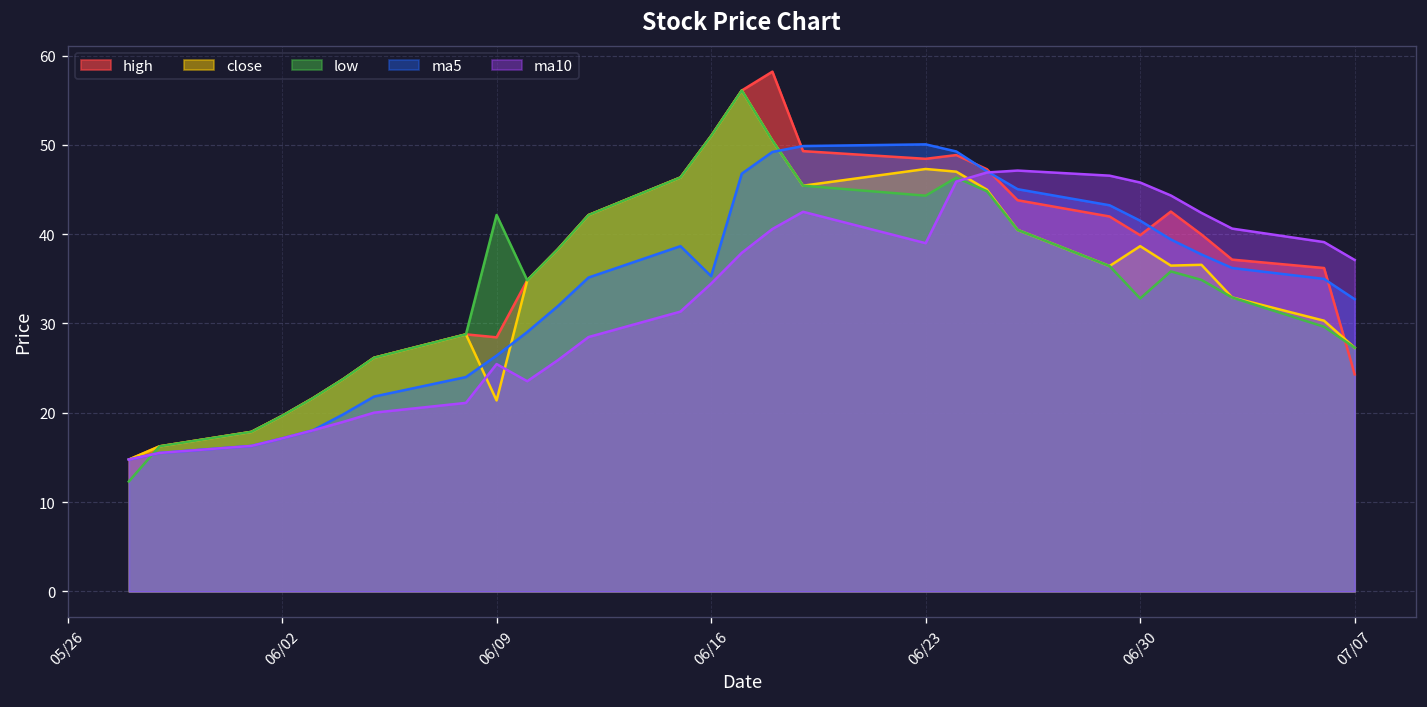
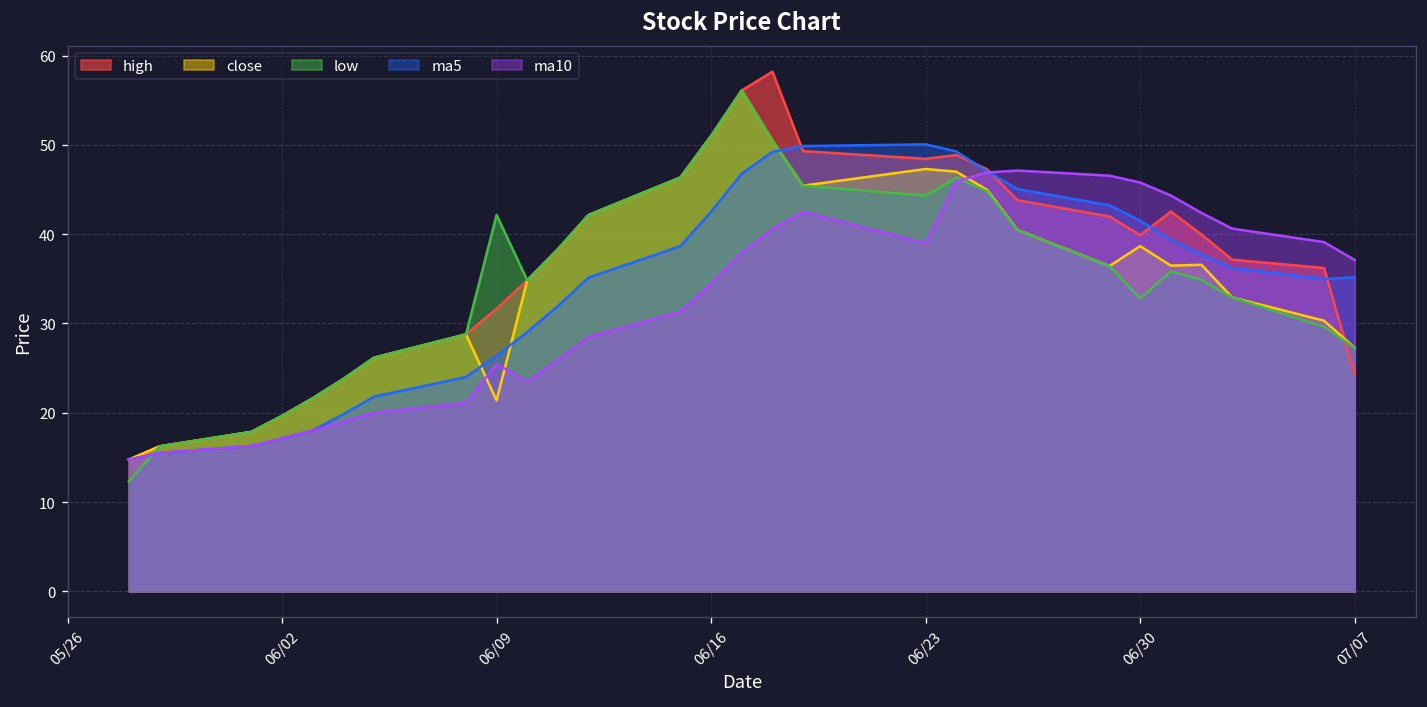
  {
    "high": {
-     "06/09": 28,
+     "06/09": 32,
      "06/23": 48,
      "06/30": 40,
      "07/07": 24
    },
    "close": {
      "06/09": 21,
      "06/23": 47,
      "06/30": 39
    },
    "low": {
      "06/09": 42,
      "06/23": 44,
      "06/30": 33
    },
    "ma5": {
      "06/09": 26,
-     "06/16": 35,
+     "06/16": 43,
      "06/23": 50,
      "06/30": 42,
-     "07/07": 33
+     "07/07": 35
    },
    "ma10": {
      "06/09": 25,
      "06/16": 34,
      "06/23": 39,
      "06/30": 46,
      "07/07": 37
    }
  }
